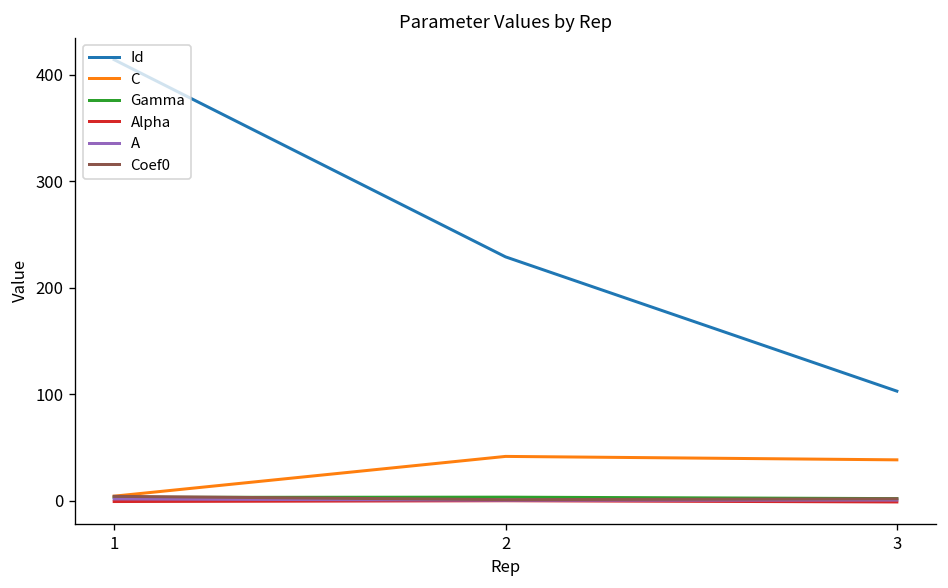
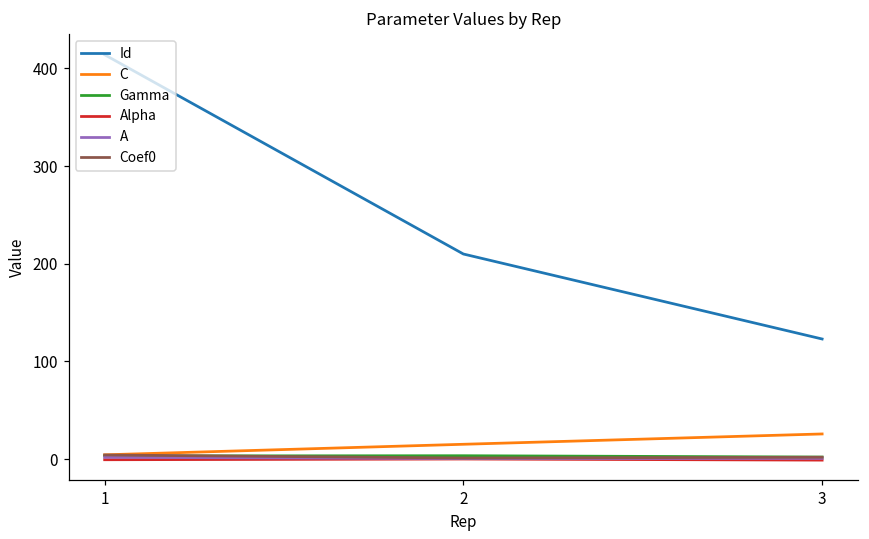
  {
    "Id": {
-     "2": 230,
-     "3": 100
+     "2": 210,
+     "3": 120
    },
    "C": {
-     "2": 40,
-     "3": 40
+     "2": 20,
+     "3": 30
    }
  }
